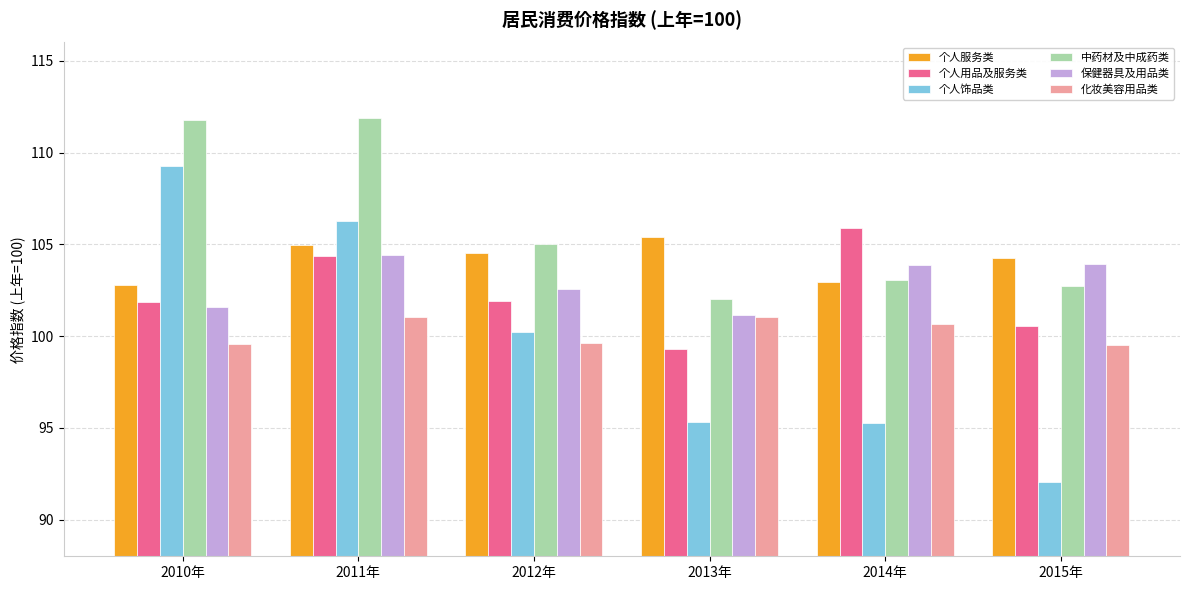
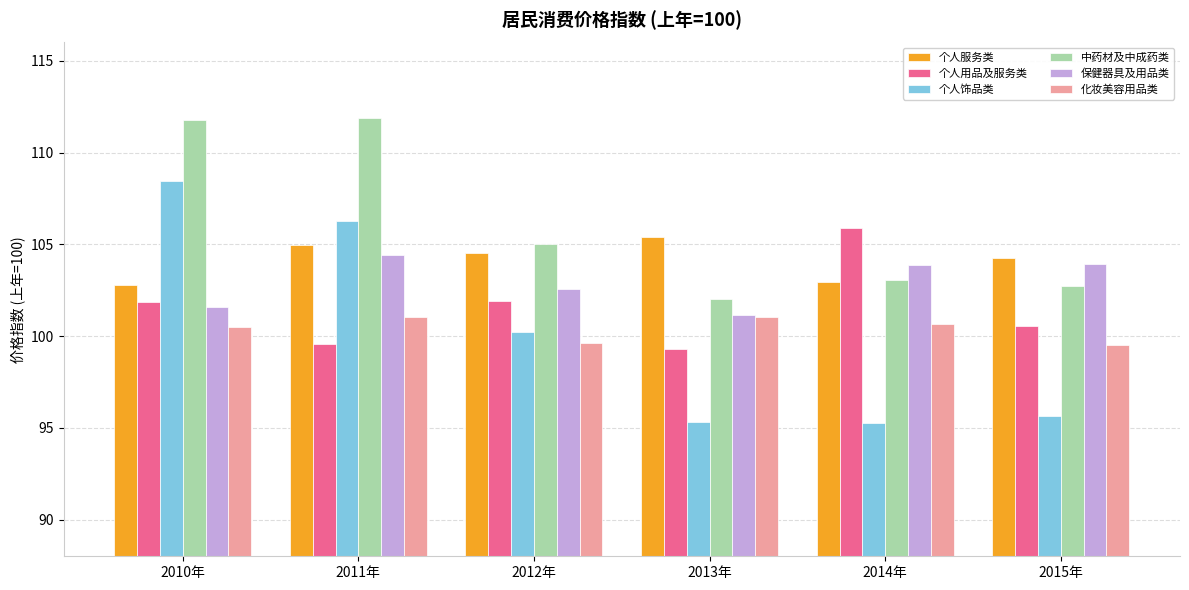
  {
    "个人服务类": {
      "2010年": 102.8,
      "2011年": 104.9,
      "2012年": 104.5,
      "2013年": 105.4,
      "2014年": 103.0,
      "2015年": 104.3
    },
    "个人用品及服务类": {
      "2010年": 101.9,
-     "2011年": 104.4,
+     "2011年": 99.6,
      "2012年": 101.9,
      "2013年": 99.3,
      "2014年": 105.9,
      "2015年": 100.6
    },
    "个人饰品类": {
-     "2010年": 109.3,
+     "2010年": 108.4,
      "2011年": 106.3,
      "2012年": 100.2,
      "2013年": 95.3,
      "2014年": 95.3,
-     "2015年": 92.0
+     "2015年": 95.7
    },
    "中药材及中成药类": {
      "2010年": 111.8,
      "2011年": 111.9,
      "2012年": 105.0,
      "2013年": 102.0,
      "2014年": 103.0,
      "2015年": 102.7
    },
    "保健器具及用品类": {
      "2010年": 101.6,
      "2011年": 104.4,
      "2012年": 102.5,
      "2013年": 101.2,
      "2014年": 103.9,
      "2015年": 103.9
    },
    "化妆美容用品类": {
-     "2010年": 99.6,
+     "2010年": 100.5,
      "2011年": 101.0,
      "2012年": 99.6,
      "2013年": 101.0,
      "2014年": 100.7,
      "2015年": 99.5
    }
  }
